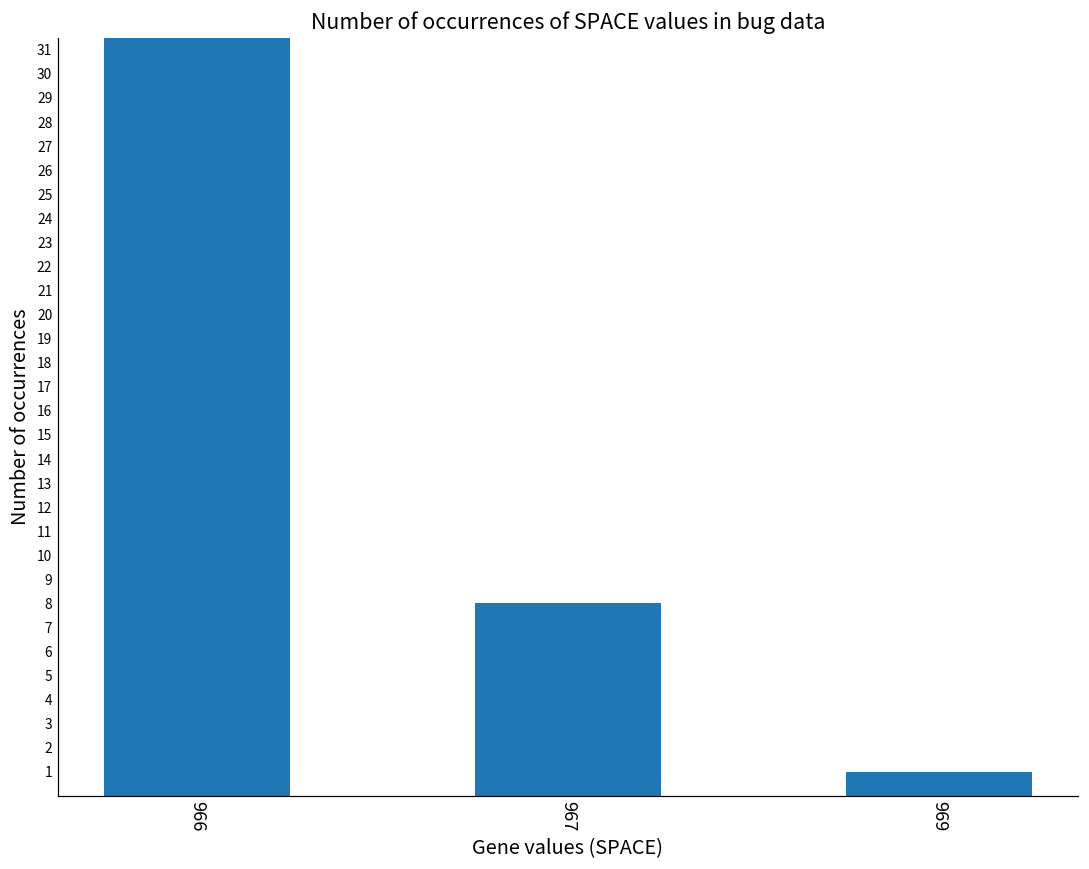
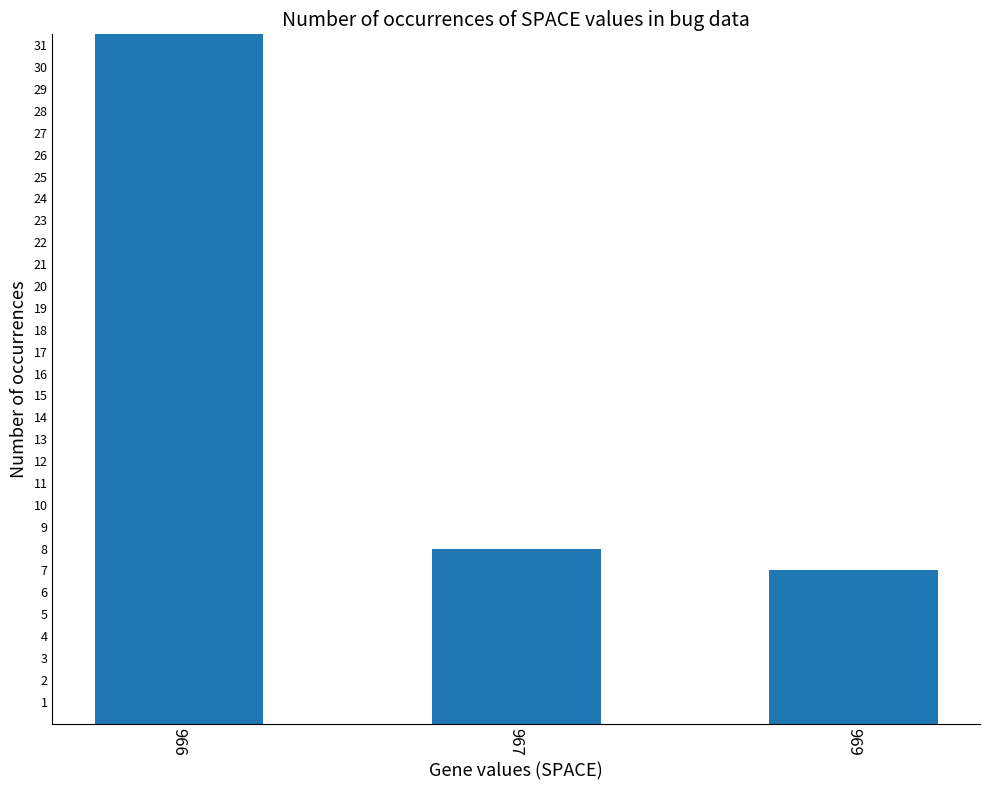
  {
    "967": 8,
-   "969": 1
+   "969": 7
  }
